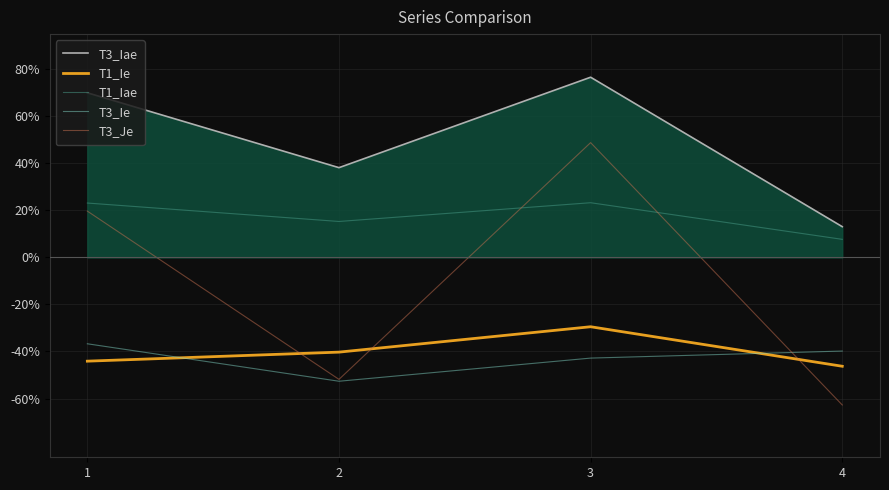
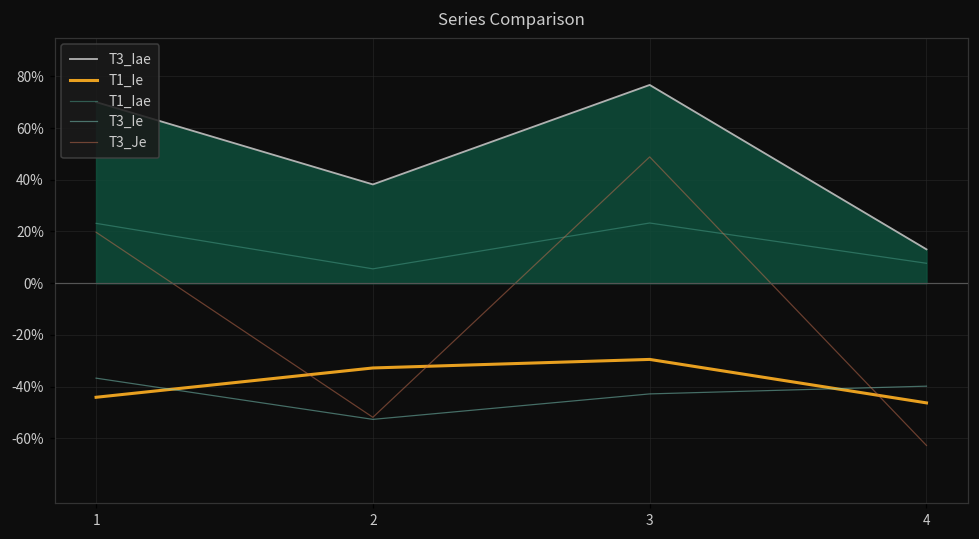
  {
    "T3_Iae": {
      "2": "38%",
      "3": "77%",
      "4": "13%"
    },
    "T1_Ie": {
      "1": "-44%",
-     "2": "-40%",
+     "2": "-33%",
      "3": "-29%",
      "4": "-46%"
    },
    "T1_Iae": {
      "1": "23%",
-     "2": "15%",
+     "2": "6%",
      "3": "23%",
      "4": "8%"
    },
    "T3_Ie": {
      "1": "-37%",
      "3": "-43%",
      "4": "-40%"
    },
    "T3_Je": {
      "1": "20%",
      "3": "49%",
      "4": "-63%"
    }
  }
